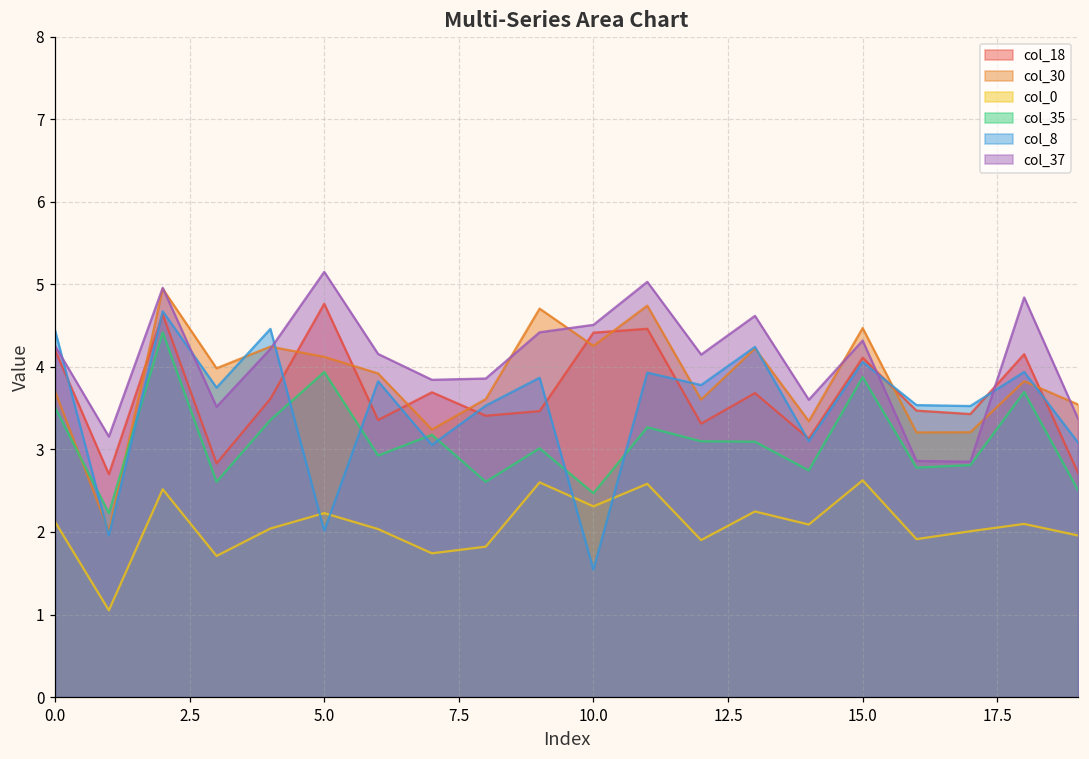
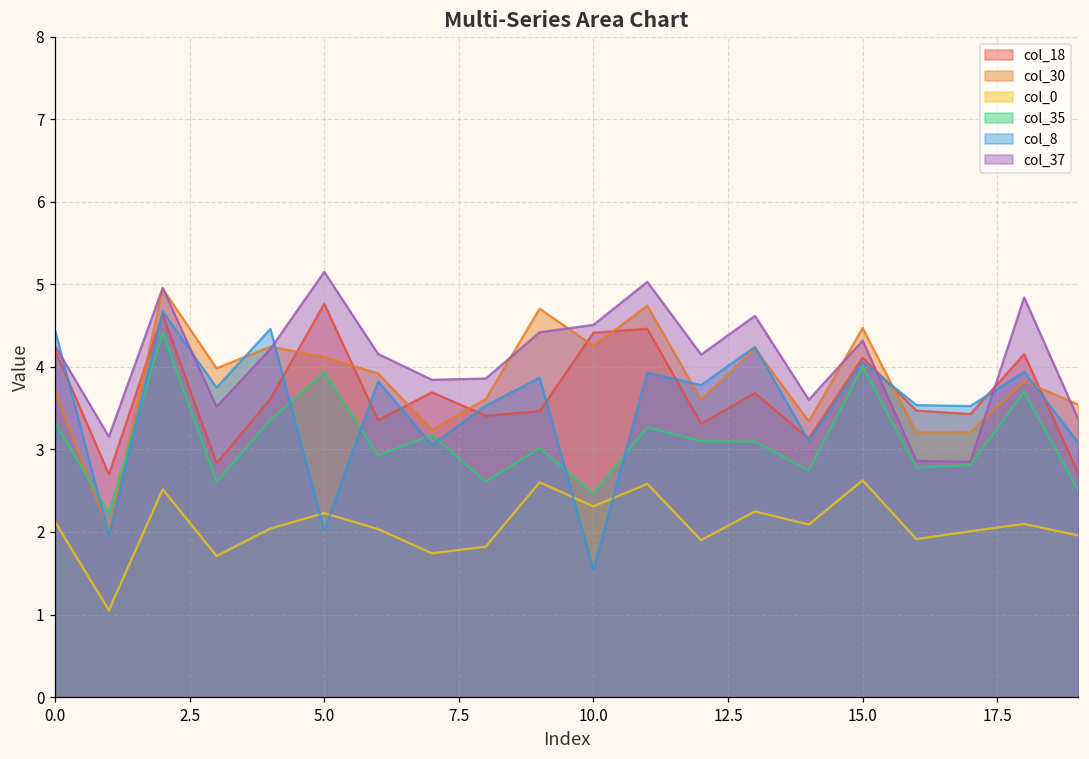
  {
    "col_35": {
-     "0.0": 3.5,
+     "0.0": 3.3,
      "5.0": 3.9,
      "10.0": 2.5,
-     "15.0": 3.9
+     "15.0": 4.0
    },
    "col_8": {
      "0.0": 4.4,
      "5.0": 2.0,
      "10.0": 1.5,
      "15.0": 4.1
    },
    "col_37": {
      "0.0": 4.3,
      "5.0": 5.2,
      "10.0": 4.5,
      "15.0": 4.3
    }
  }
